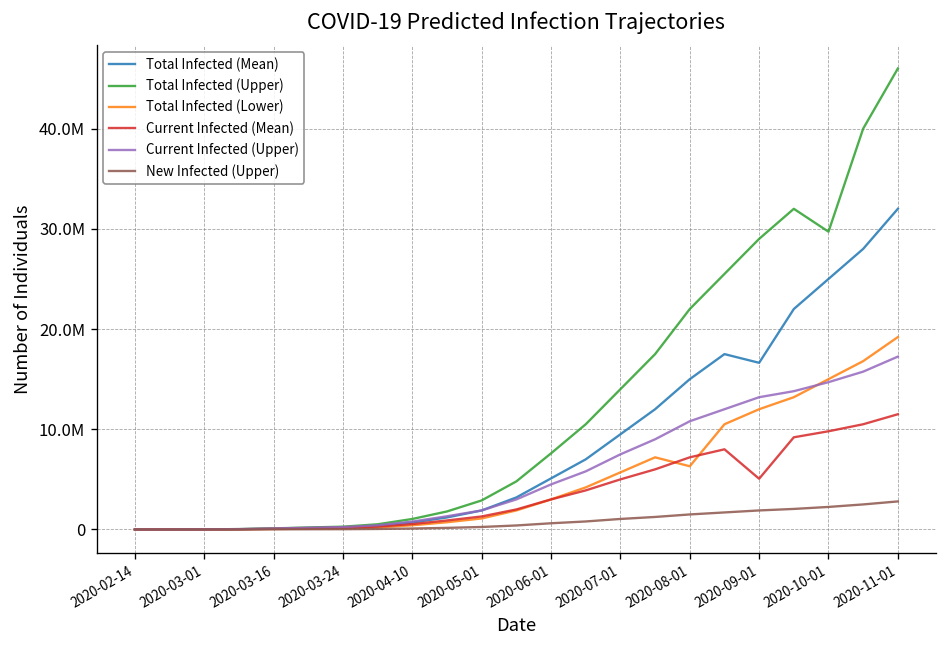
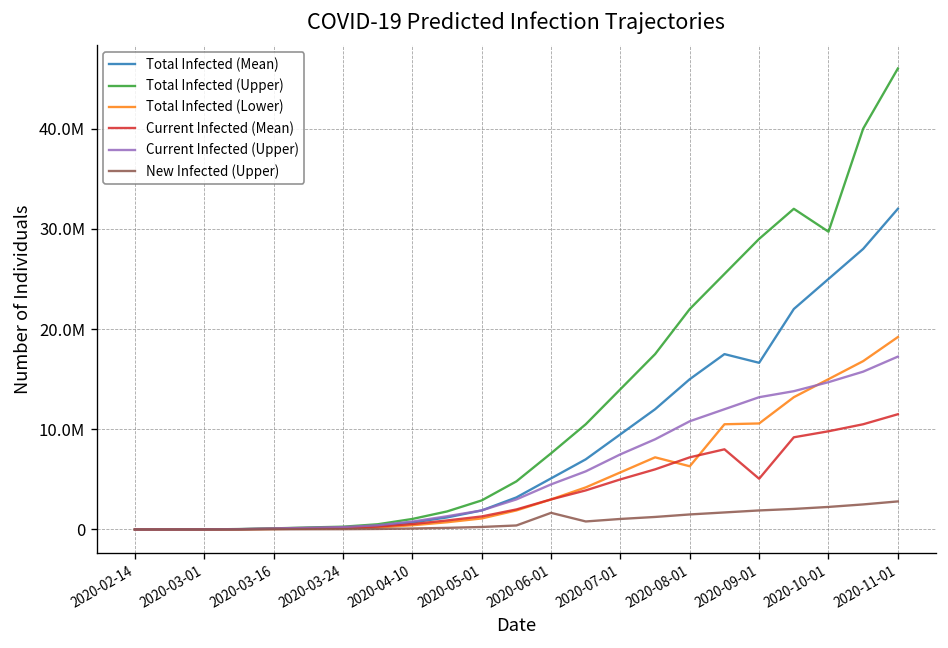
  {
    "Total Infected (Mean)": {
      "2020-06-01": 5000000,
      "2020-07-01": 10000000,
      "2020-08-01": 15000000,
      "2020-09-01": 17000000,
      "2020-10-01": 25000000,
      "2020-11-01": 32000000
    },
    "Total Infected (Upper)": {
      "2020-05-01": 3000000,
      "2020-06-01": 8000000,
      "2020-07-01": 14000000,
      "2020-08-01": 22000000,
      "2020-09-01": 29000000,
      "2020-10-01": 30000000,
      "2020-11-01": 46000000
    },
    "Total Infected (Lower)": {
      "2020-07-01": 6000000,
      "2020-08-01": 6000000,
-     "2020-09-01": 12000000,
+     "2020-09-01": 11000000,
      "2020-11-01": 19000000
    },
    "Current Infected (Mean)": {
      "2020-07-01": 5000000,
      "2020-08-01": 7000000,
      "2020-09-01": 5000000,
      "2020-10-01": 10000000,
      "2020-11-01": 12000000
    },
    "Current Infected (Upper)": {
      "2020-06-01": 5000000,
      "2020-07-01": 8000000,
      "2020-08-01": 11000000,
      "2020-09-01": 13000000,
      "2020-11-01": 17000000
    },
    "New Infected (Upper)": {
      "2020-04-10": 0,
      "2020-05-01": 0,
-     "2020-06-01": 1000000,
+     "2020-06-01": 2000000,
      "2020-07-01": 1000000,
      "2020-08-01": 2000000,
      "2020-09-01": 2000000,
      "2020-10-01": 2000000,
      "2020-11-01": 3000000
    }
  }
